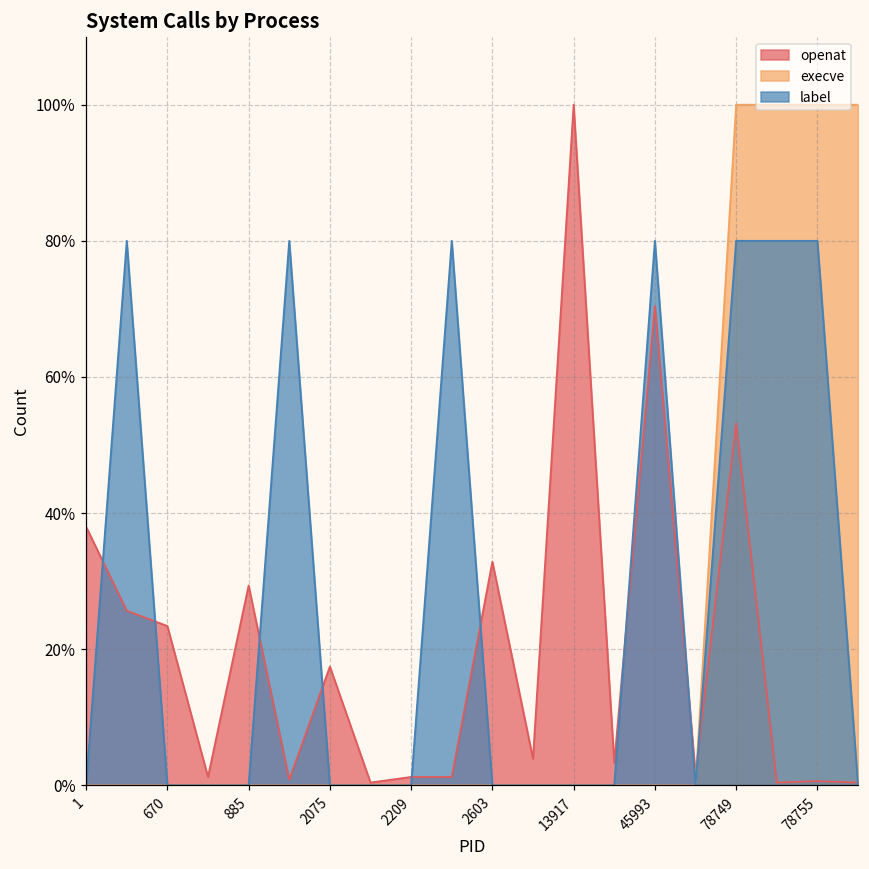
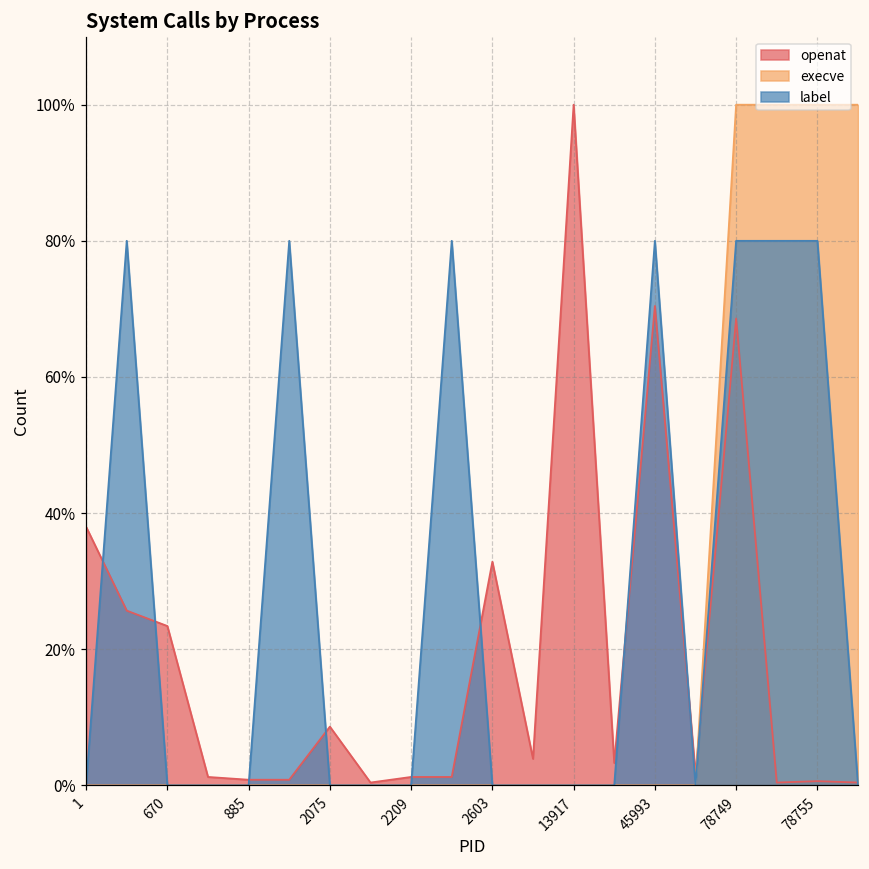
  {
    "openat": {
      "670": "23%",
-     "885": "29%",
-     "2075": "17%",
+     "885": "1%",
+     "2075": "9%",
      "2209": "1%",
      "2603": "33%",
      "13917": "100%",
      "45993": "70%",
-     "78749": "53%",
+     "78749": "69%",
      "78755": "1%"
    },
    "execve": {
      "45993": "0%",
      "78749": "100%"
    },
    "label": {
      "45993": "80%",
      "78749": "80%",
      "78755": "80%"
    }
  }
